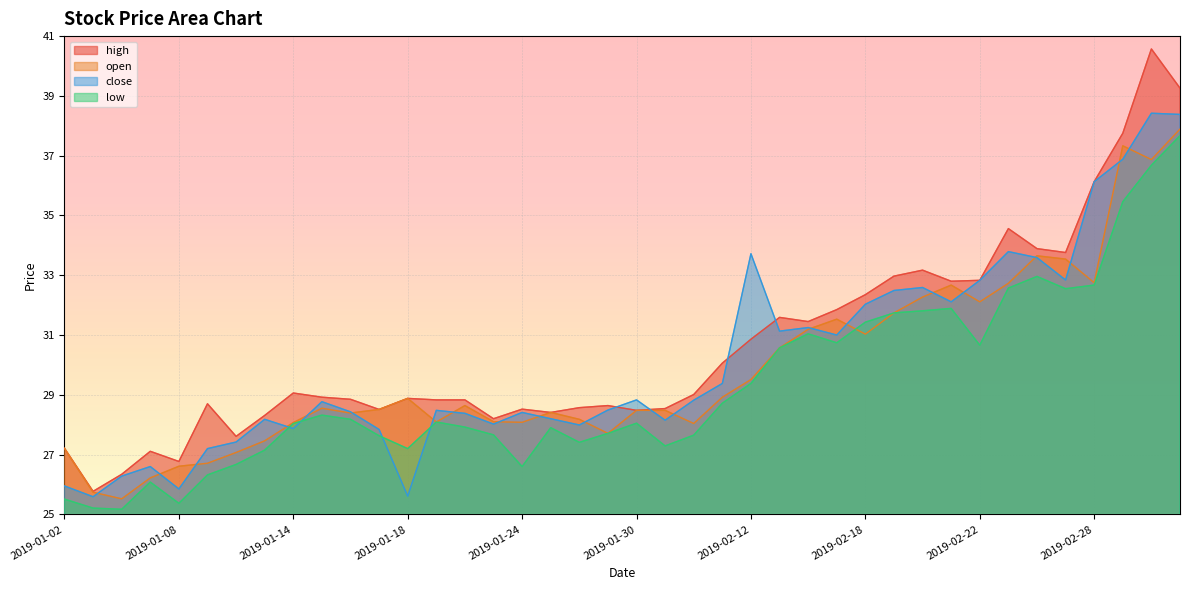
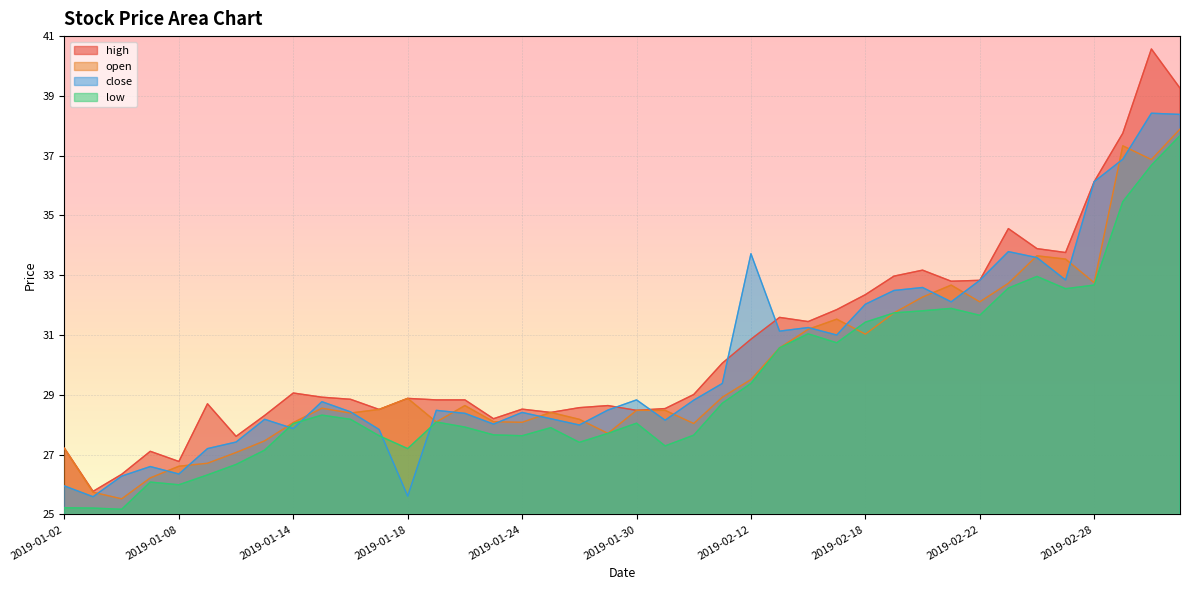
  {
    "close": {
      "2019-01-02": 26.0,
-     "2019-01-08": 25.9,
+     "2019-01-08": 26.4,
      "2019-01-14": 27.9,
      "2019-01-18": 25.6,
      "2019-01-24": 28.4,
      "2019-01-30": 28.8,
      "2019-02-12": 33.7,
      "2019-02-18": 32.0
    },
    "low": {
-     "2019-01-02": 25.5,
-     "2019-01-08": 25.4,
+     "2019-01-02": 25.2,
+     "2019-01-08": 26.0,
      "2019-01-18": 27.2,
-     "2019-01-24": 26.6,
+     "2019-01-24": 27.6,
      "2019-01-30": 28.1,
      "2019-02-12": 29.4,
      "2019-02-18": 31.4,
-     "2019-02-22": 30.7
+     "2019-02-22": 31.7
    }
  }
